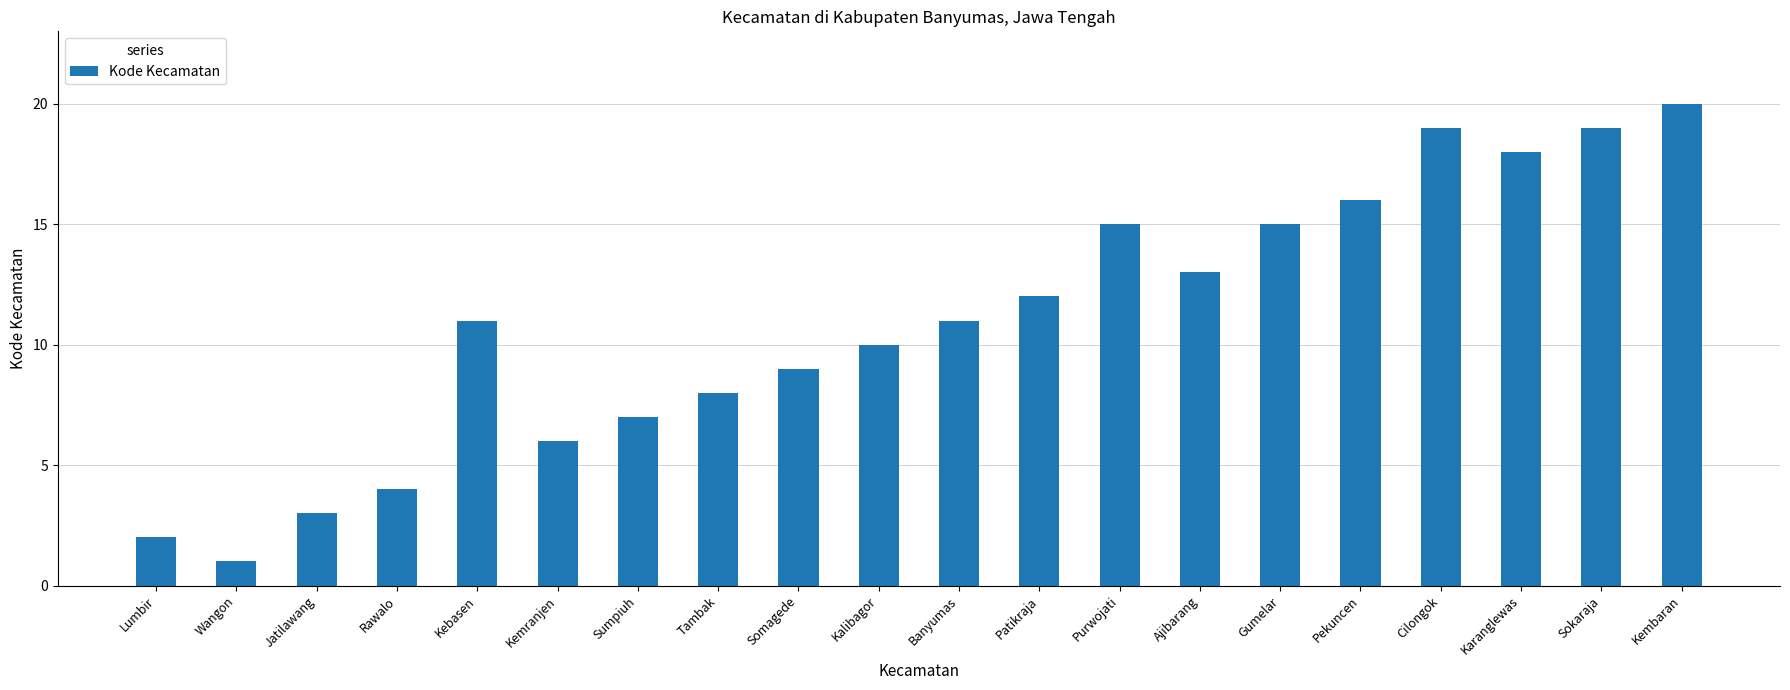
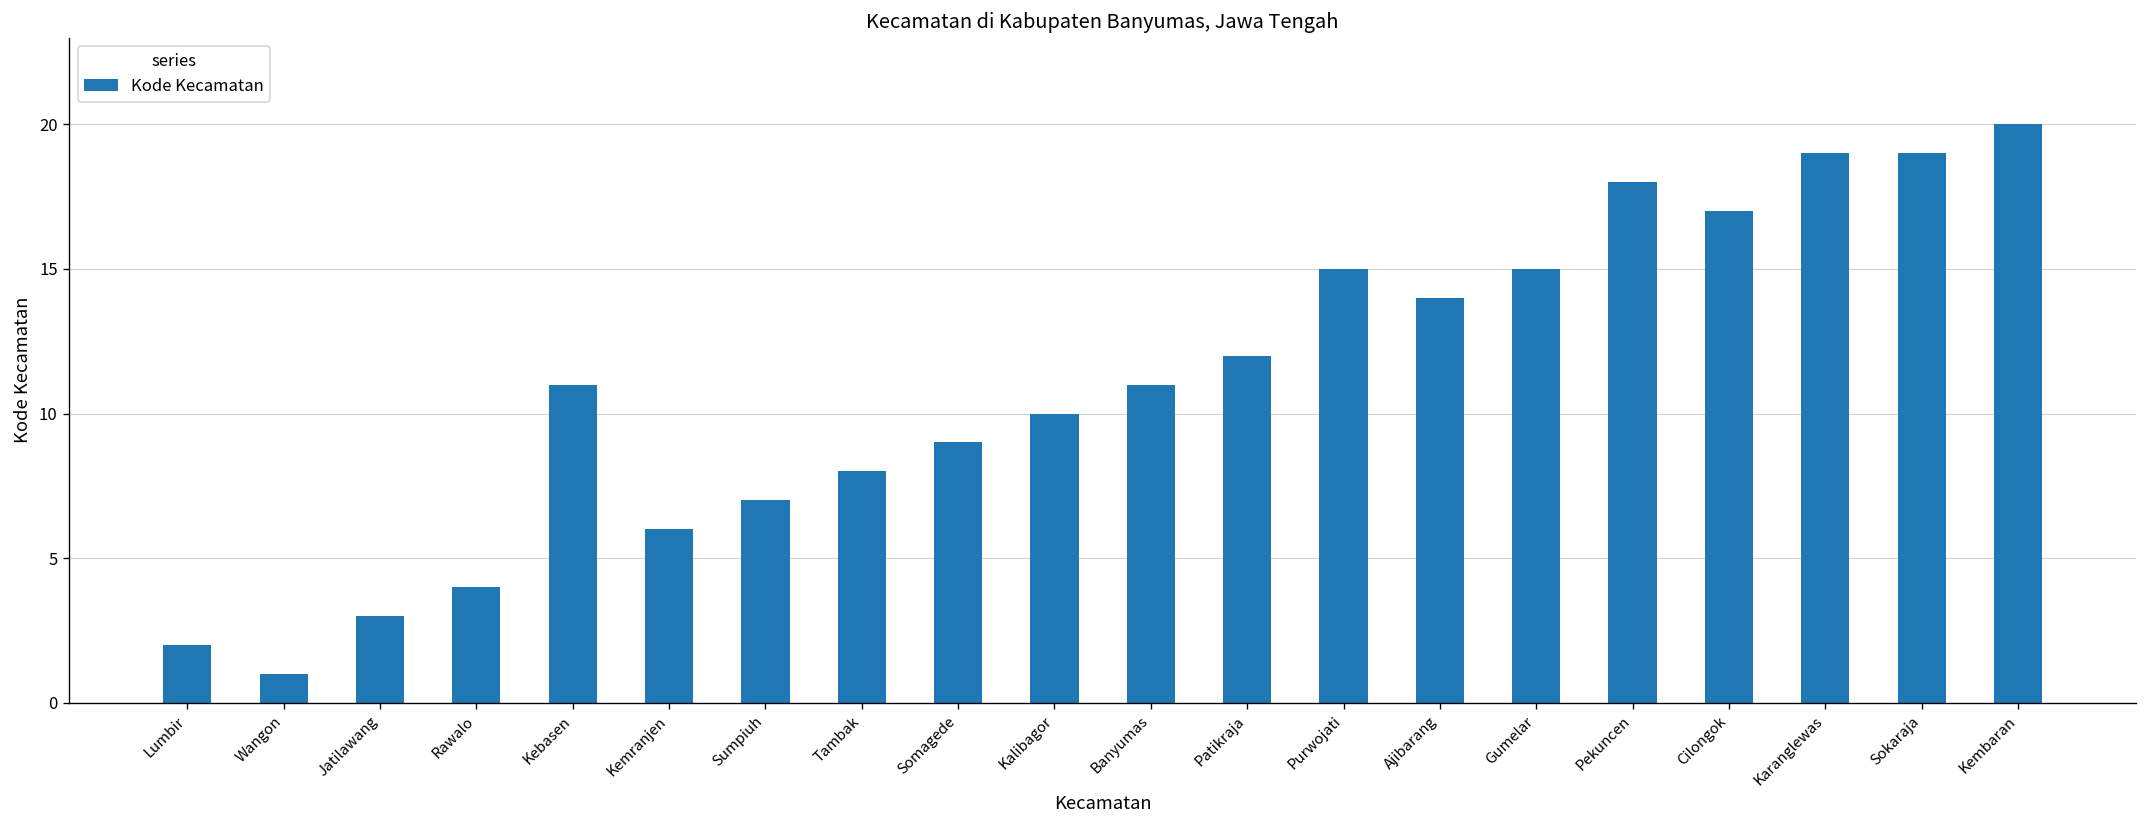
  {
    "Lumbir": 2,
    "Wangon": 1,
    "Jatilawang": 3,
    "Rawalo": 4,
    "Kebasen": 11,
    "Kemranjen": 6,
    "Sumpiuh": 7,
    "Tambak": 8,
    "Somagede": 9,
    "Kalibagor": 10,
    "Banyumas": 11,
    "Patikraja": 12,
    "Purwojati": 15,
-   "Ajibarang": 13,
+   "Ajibarang": 14,
    "Gumelar": 15,
-   "Pekuncen": 16,
-   "Cilongok": 19,
-   "Karanglewas": 18,
+   "Pekuncen": 18,
+   "Cilongok": 17,
+   "Karanglewas": 19,
    "Sokaraja": 19,
    "Kembaran": 20
  }
